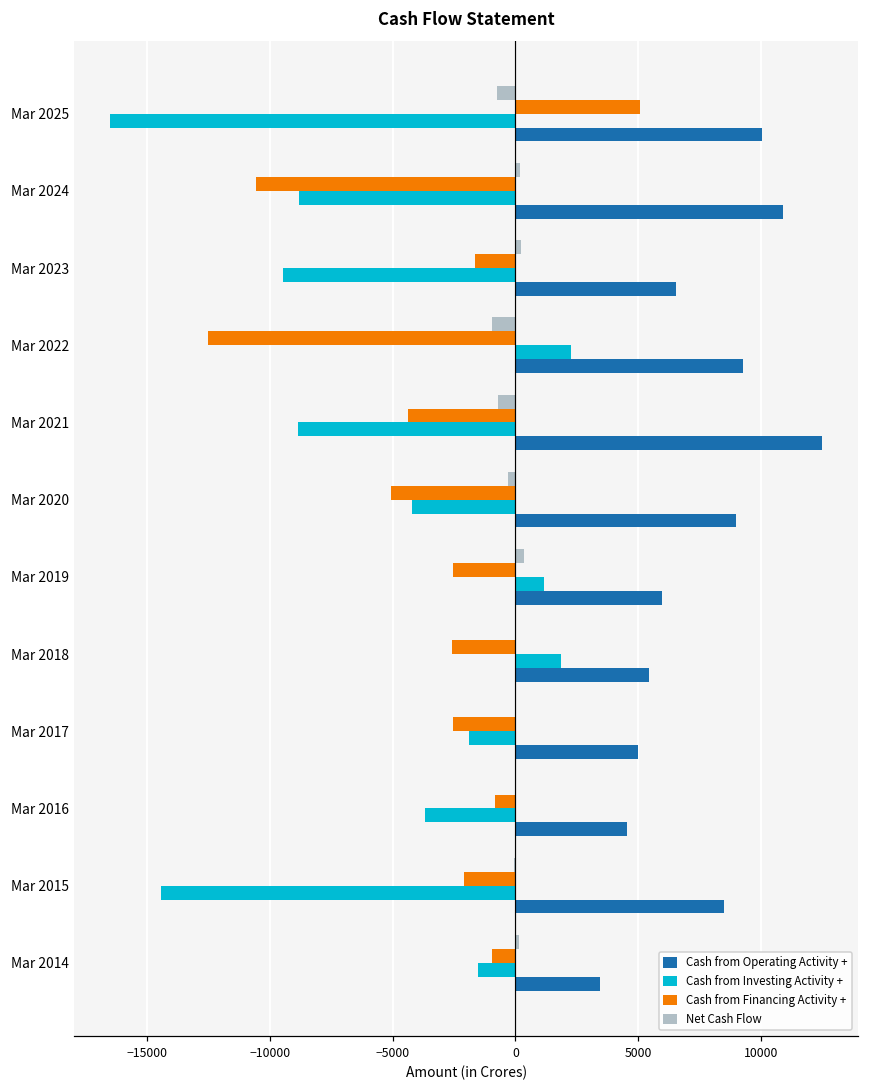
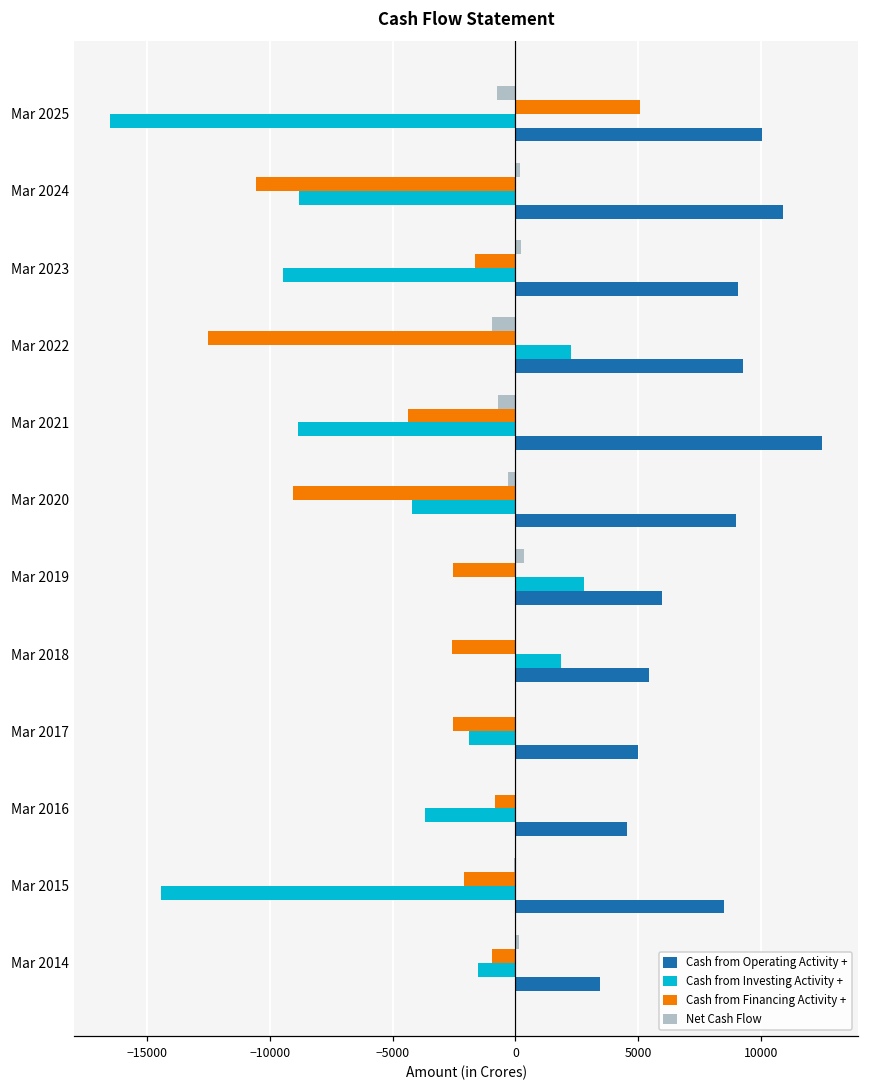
  {
    "Cash from Operating Activity +": {
      "Mar 2025": 10000,
      "Mar 2024": 10900,
-     "Mar 2023": 6500,
+     "Mar 2023": 9100,
      "Mar 2022": 9300,
      "Mar 2021": 12500,
      "Mar 2020": 9000,
      "Mar 2019": 6000,
      "Mar 2018": 5400,
      "Mar 2017": 5000,
      "Mar 2016": 4500,
      "Mar 2015": 8500,
      "Mar 2014": 3500
    },
    "Cash from Investing Activity +": {
      "Mar 2025": -16500,
      "Mar 2024": -8800,
      "Mar 2023": -9500,
      "Mar 2022": 2300,
      "Mar 2021": -8900,
      "Mar 2020": -4200,
-     "Mar 2019": 1200,
+     "Mar 2019": 2800,
      "Mar 2018": 1900,
      "Mar 2017": -1900,
      "Mar 2016": -3700,
      "Mar 2015": -14400,
      "Mar 2014": -1500
    },
    "Cash from Financing Activity +": {
      "Mar 2025": 5100,
      "Mar 2024": -10600,
      "Mar 2023": -1600,
      "Mar 2022": -12500,
      "Mar 2021": -4400,
-     "Mar 2020": -5100,
+     "Mar 2020": -9100,
      "Mar 2019": -2500,
      "Mar 2018": -2600,
      "Mar 2017": -2500,
      "Mar 2016": -800,
      "Mar 2015": -2100,
      "Mar 2014": -900
    },
    "Net Cash Flow": {
      "Mar 2025": -800,
      "Mar 2024": 200,
      "Mar 2023": 300,
      "Mar 2022": -1000,
      "Mar 2021": -700,
      "Mar 2020": -300,
      "Mar 2019": 400,
      "Mar 2014": 200
    }
  }
